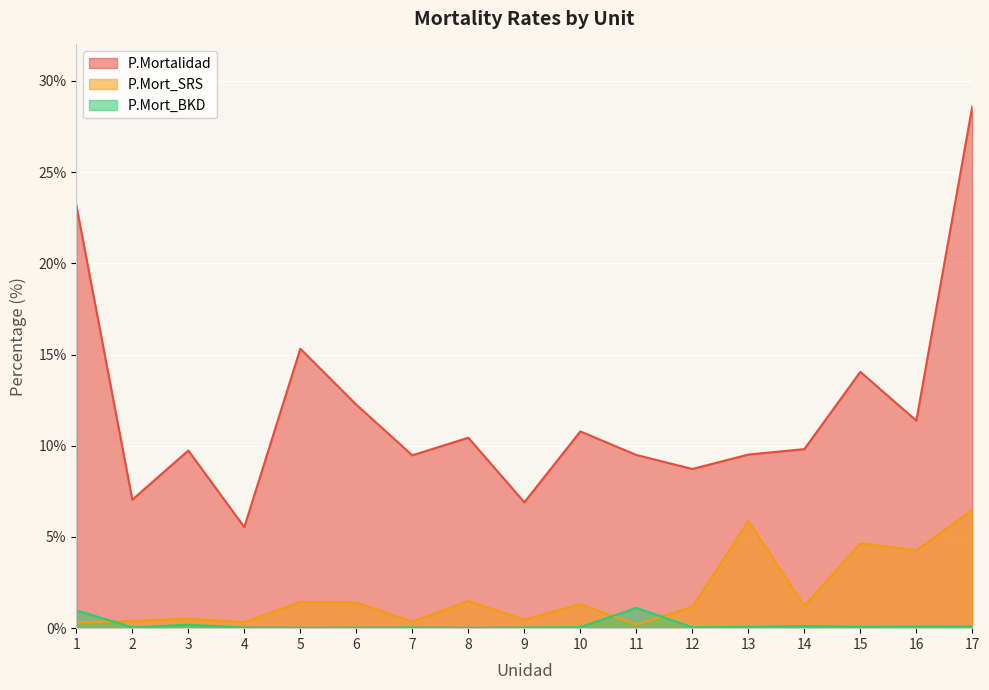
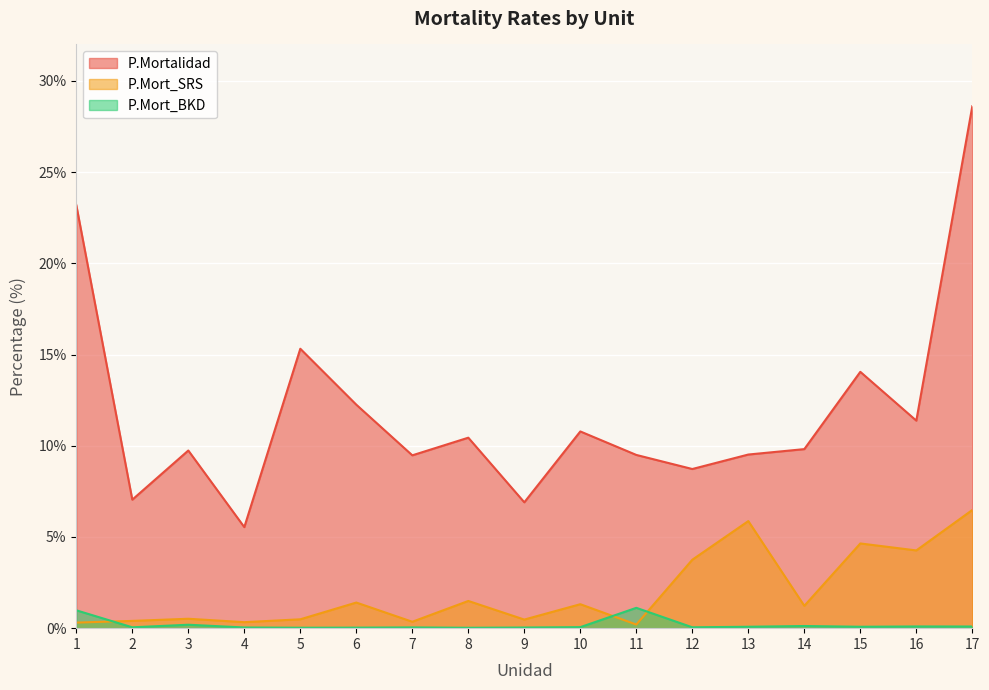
  {
    "P.Mortalidad": {
      "1": "23.2%",
      "2": "7.0%",
      "3": "9.7%",
      "4": "5.5%",
      "5": "15.3%",
      "6": "12.3%",
      "7": "9.5%",
      "8": "10.4%",
      "9": "6.9%",
      "10": "10.8%",
      "11": "9.5%",
      "12": "8.7%",
      "13": "9.5%",
      "14": "9.8%",
      "15": "14.1%",
      "16": "11.4%",
      "17": "28.6%"
    },
    "P.Mort_SRS": {
      "1": "0.3%",
      "2": "0.4%",
      "3": "0.5%",
      "4": "0.3%",
-     "5": "1.4%",
+     "5": "0.5%",
      "6": "1.4%",
      "7": "0.4%",
      "8": "1.5%",
      "9": "0.5%",
      "10": "1.3%",
      "11": "0.2%",
-     "12": "1.2%",
+     "12": "3.8%",
      "13": "5.9%",
      "14": "1.2%",
      "15": "4.6%",
      "16": "4.3%",
      "17": "6.5%"
    },
    "P.Mort_BKD": {
      "1": "1.0%",
      "2": "0.0%",
      "3": "0.2%",
      "4": "0.0%",
      "5": "0.0%",
      "6": "0.0%",
      "7": "0.0%",
      "8": "0.0%",
      "9": "0.0%",
      "10": "0.1%",
      "11": "1.1%",
      "12": "0.0%",
      "13": "0.1%",
      "14": "0.1%",
      "15": "0.1%",
      "16": "0.1%",
      "17": "0.1%"
    }
  }
